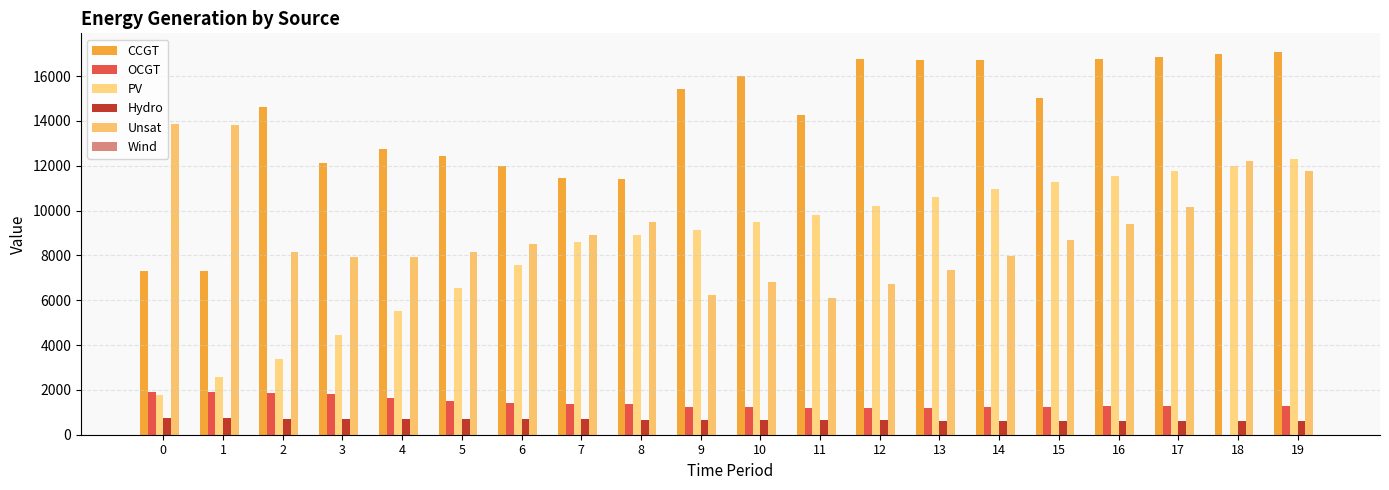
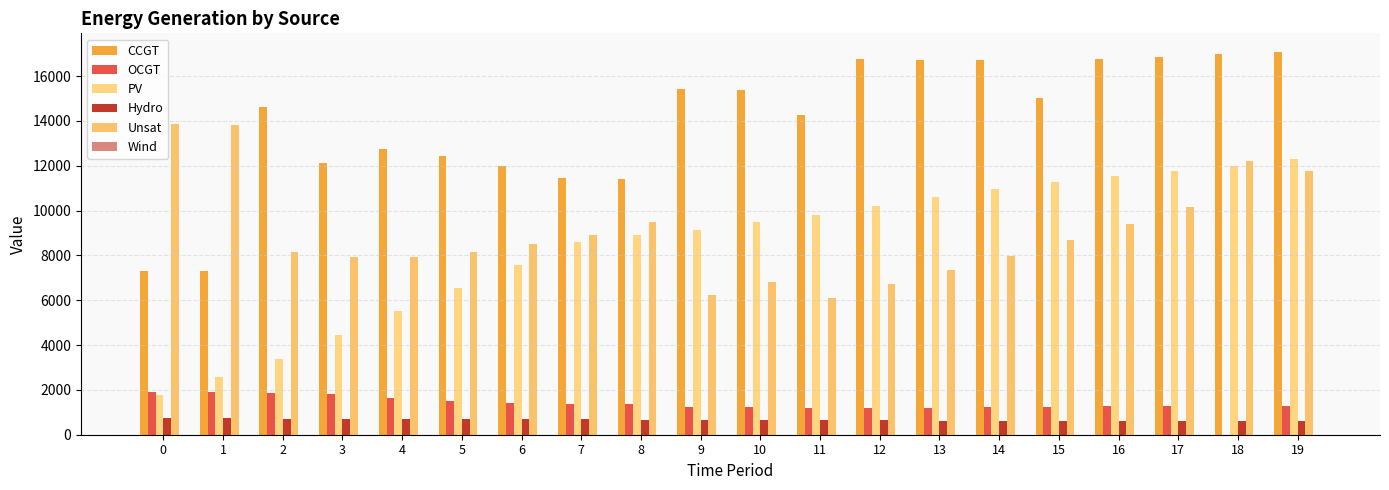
  {
    "CCGT": {
      "0": 7300,
      "1": 7300,
      "2": 14600,
      "3": 12100,
      "4": 12800,
      "5": 12400,
      "6": 12000,
      "7": 11400,
      "8": 11400,
      "9": 15400,
-     "10": 16000,
+     "10": 15400,
      "11": 14300,
      "12": 16800,
      "13": 16700,
      "14": 16700,
      "15": 15000,
      "16": 16800,
      "17": 16900,
      "18": 17000,
      "19": 17100
    },
    "Wind": {
      "0": 0,
      "1": 0,
      "2": 0,
      "3": 0,
      "4": 0,
      "5": 0,
      "6": 0,
      "7": 0,
      "8": 0,
      "9": 0,
      "10": 0,
      "11": 0,
      "12": 0,
      "13": 0,
      "14": 0,
      "15": 0,
      "16": 0,
      "17": 0,
      "18": 0,
      "19": 0
    }
  }
